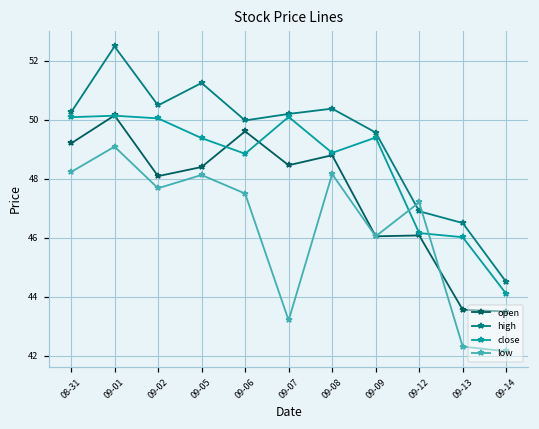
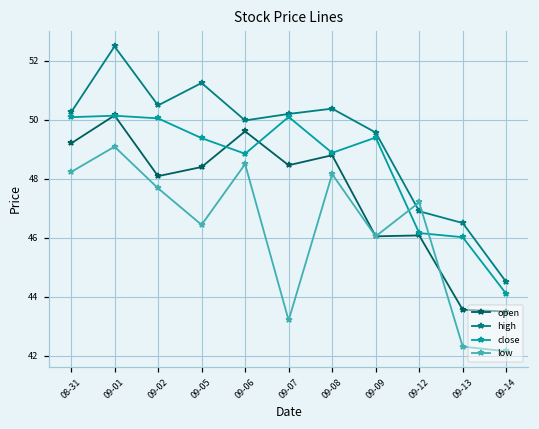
  {
    "low": {
      "08-31": 48.2,
      "09-01": 49.1,
      "09-02": 47.7,
-     "09-05": 48.1,
-     "09-06": 47.5,
+     "09-05": 46.4,
+     "09-06": 48.5,
      "09-07": 43.2,
      "09-08": 48.2,
      "09-12": 47.2,
      "09-13": 42.3
    }
  }
